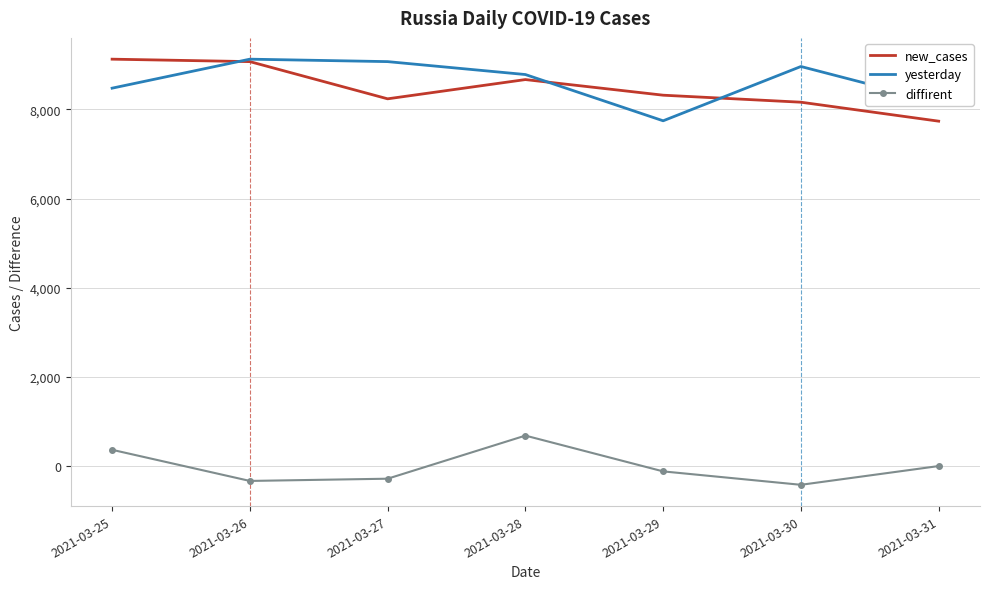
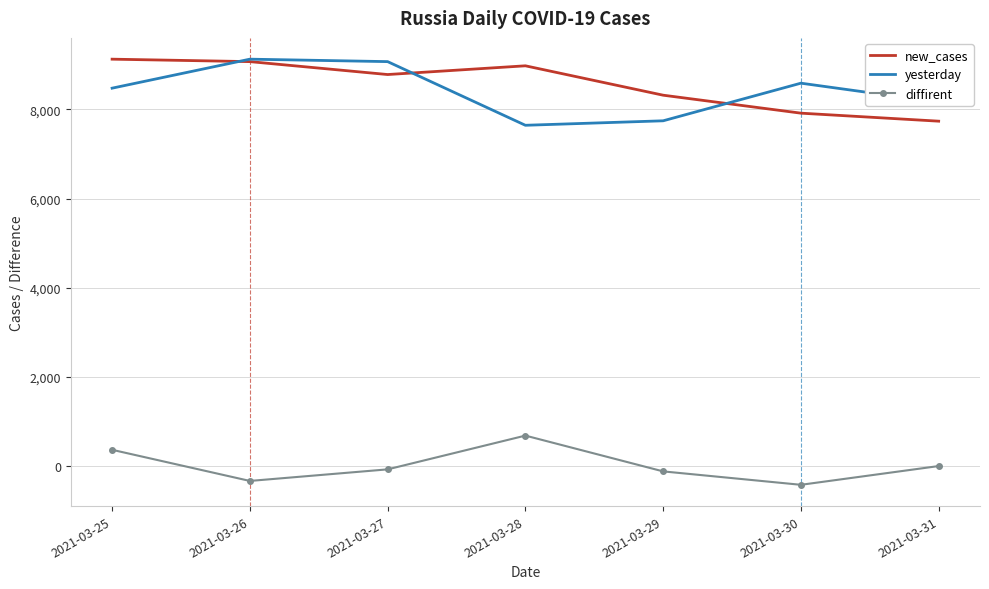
  {
    "new_cases": {
      "2021-03-25": "9,100",
-     "2021-03-27": "8,200",
-     "2021-03-28": "8,700",
+     "2021-03-27": "8,800",
+     "2021-03-28": "9,000",
      "2021-03-29": "8,300",
-     "2021-03-30": "8,200",
+     "2021-03-30": "7,900",
      "2021-03-31": "7,700"
    },
    "yesterday": {
      "2021-03-25": "8,500",
      "2021-03-27": "9,100",
-     "2021-03-28": "8,800",
+     "2021-03-28": "7,600",
      "2021-03-29": "7,700",
-     "2021-03-30": "9,000"
+     "2021-03-30": "8,600"
    },
    "diffirent": {
      "2021-03-25": "400",
      "2021-03-26": "-300",
-     "2021-03-27": "-300",
+     "2021-03-27": "-100",
      "2021-03-28": "700",
      "2021-03-29": "-100",
      "2021-03-30": "-400",
      "2021-03-31": "0"
    }
  }
